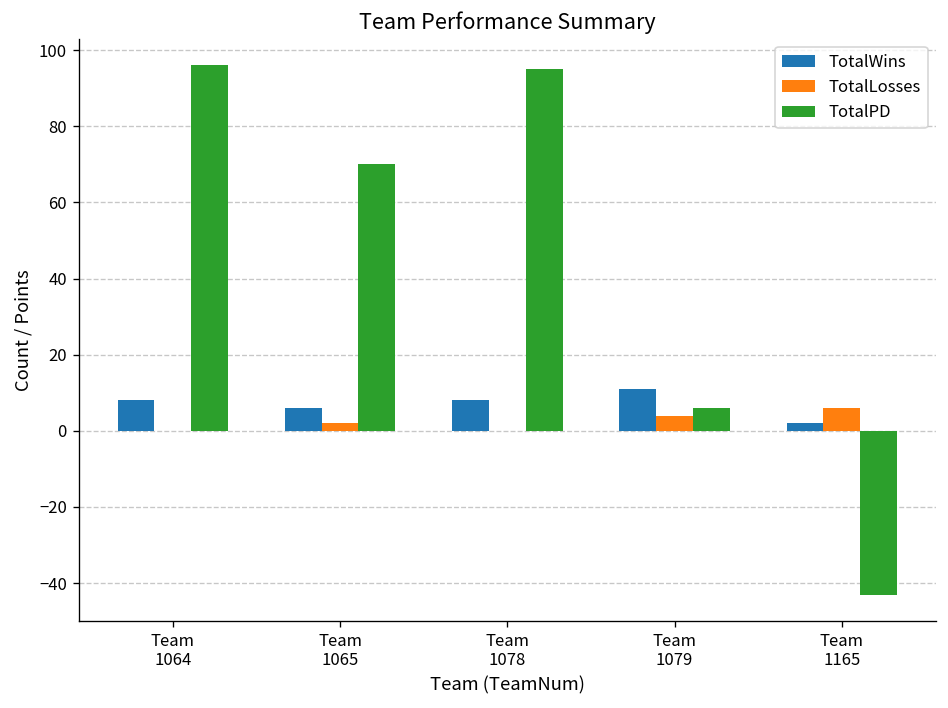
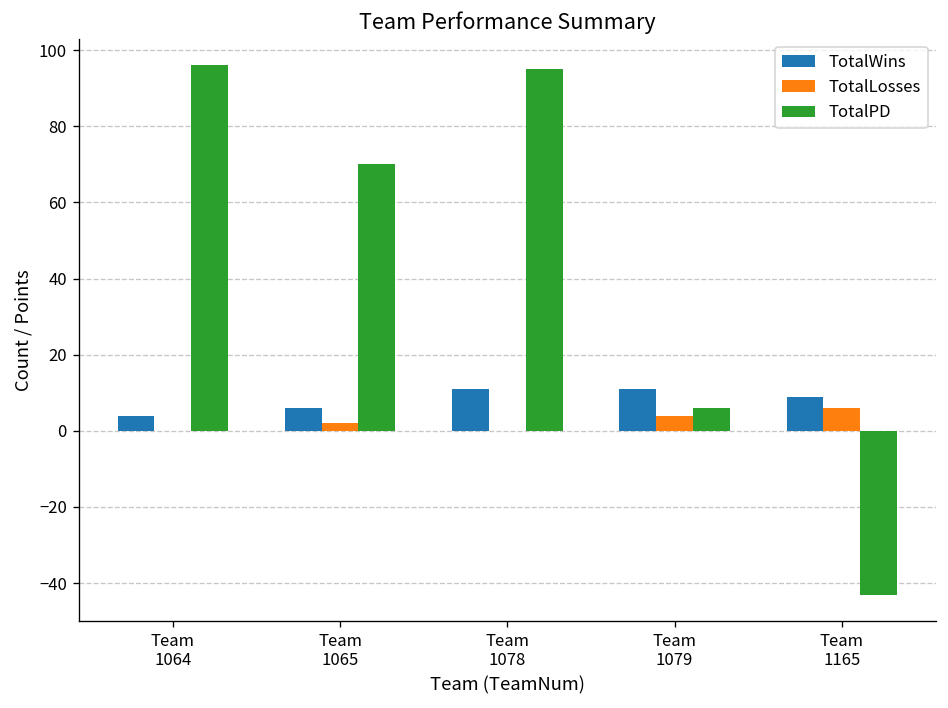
  {
    "TotalWins": {
-     "Team 1064": 8,
+     "Team 1064": 4,
      "Team 1065": 6,
-     "Team 1078": 8,
+     "Team 1078": 11,
      "Team 1079": 11,
-     "Team 1165": 2
+     "Team 1165": 9
    },
    "TotalLosses": {
      "Team 1064": 0,
      "Team 1065": 2,
      "Team 1078": 0,
      "Team 1079": 4,
      "Team 1165": 6
    },
    "TotalPD": {
      "Team 1064": 96,
      "Team 1065": 70,
      "Team 1078": 95,
      "Team 1079": 6,
      "Team 1165": -43
    }
  }
